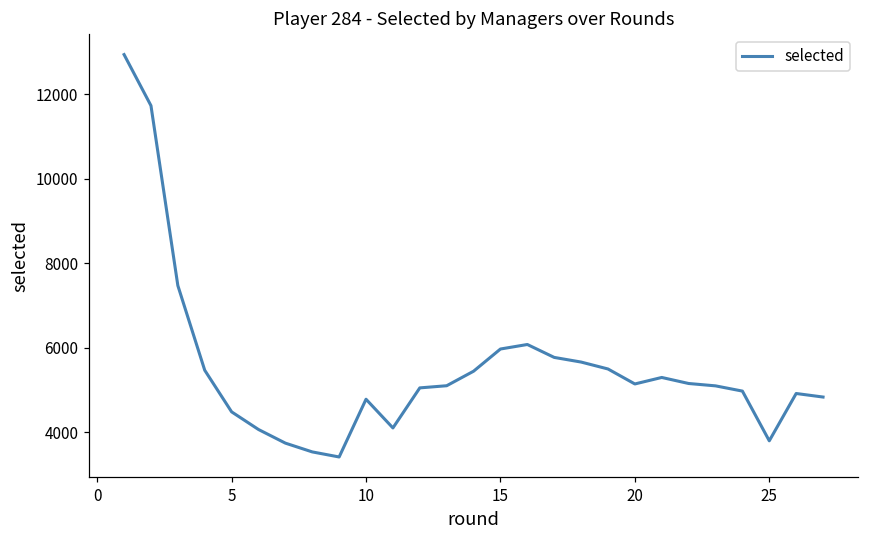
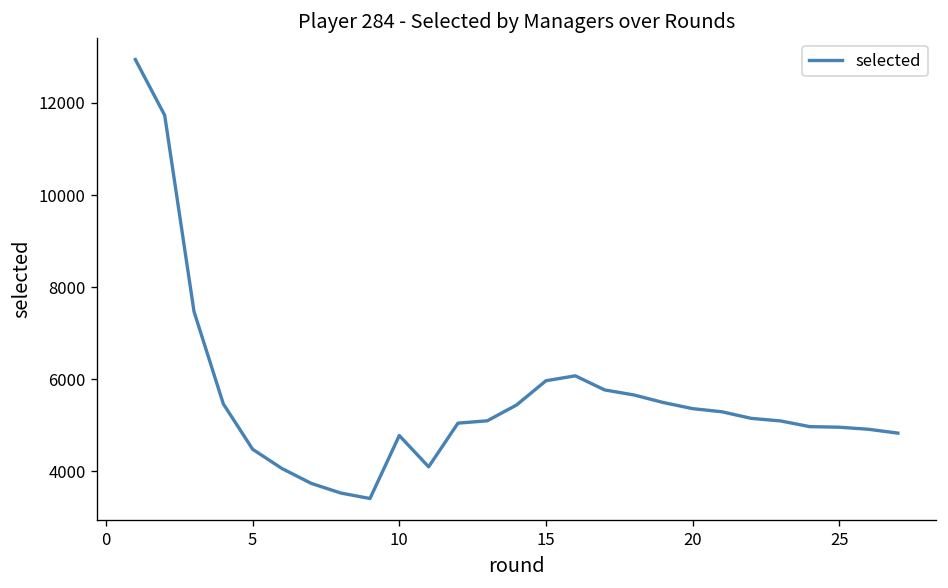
  {
    "5": 4500,
    "10": 4800,
    "15": 6000,
-   "20": 5100,
-   "25": 3800
+   "20": 5400,
+   "25": 5000
  }
